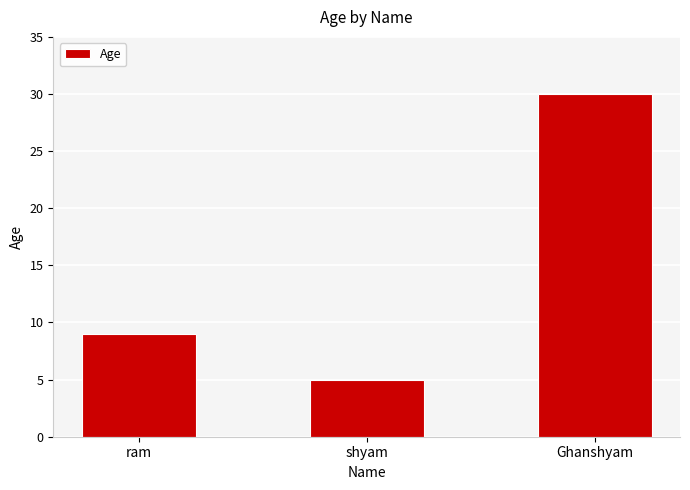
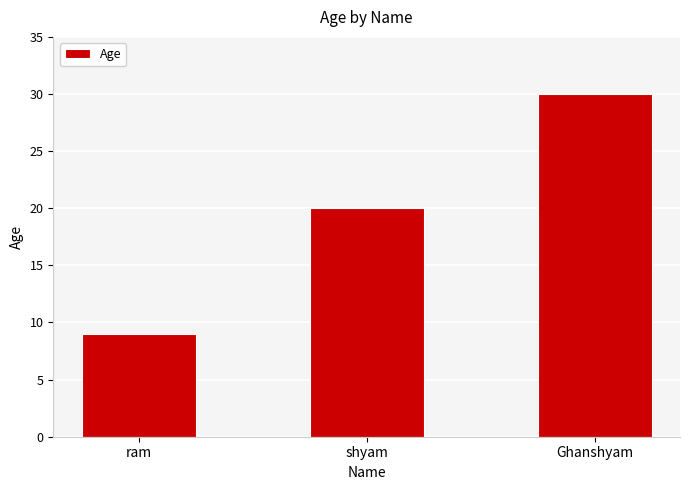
  {
    "ram": 9,
-   "shyam": 5,
+   "shyam": 20,
    "Ghanshyam": 30
  }
